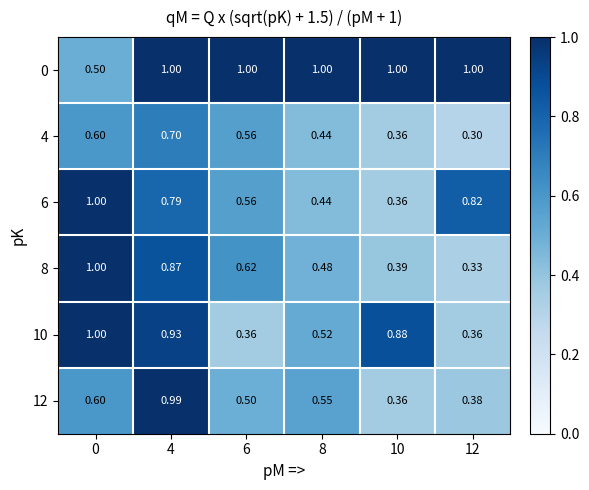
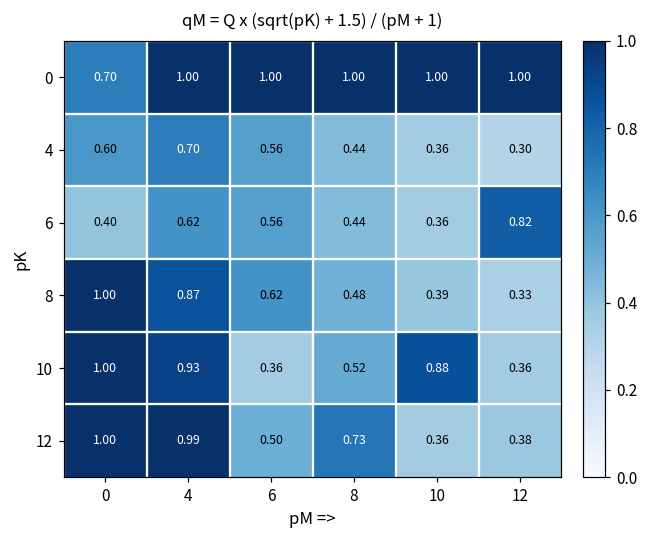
  {
    "0": {
-     "0": 0.50,
+     "0": 0.70,
      "4": 1.00,
      "6": 1.00,
      "8": 1.00,
      "10": 1.00,
      "12": 1.00
    },
    "4": {
      "0": 0.60,
      "4": 0.70,
      "6": 0.56,
      "8": 0.44,
      "10": 0.36,
      "12": 0.30
    },
    "6": {
-     "0": 1.00,
-     "4": 0.79,
+     "0": 0.40,
+     "4": 0.62,
      "6": 0.56,
      "8": 0.44,
      "10": 0.36,
      "12": 0.82
    },
    "8": {
      "0": 1.00,
      "4": 0.87,
      "6": 0.62,
      "8": 0.48,
      "10": 0.39,
      "12": 0.33
    },
    "10": {
      "0": 1.00,
      "4": 0.93,
      "6": 0.36,
      "8": 0.52,
      "10": 0.88,
      "12": 0.36
    },
    "12": {
-     "0": 0.60,
+     "0": 1.00,
      "4": 0.99,
      "6": 0.50,
-     "8": 0.55,
+     "8": 0.73,
      "10": 0.36,
      "12": 0.38
    }
  }
